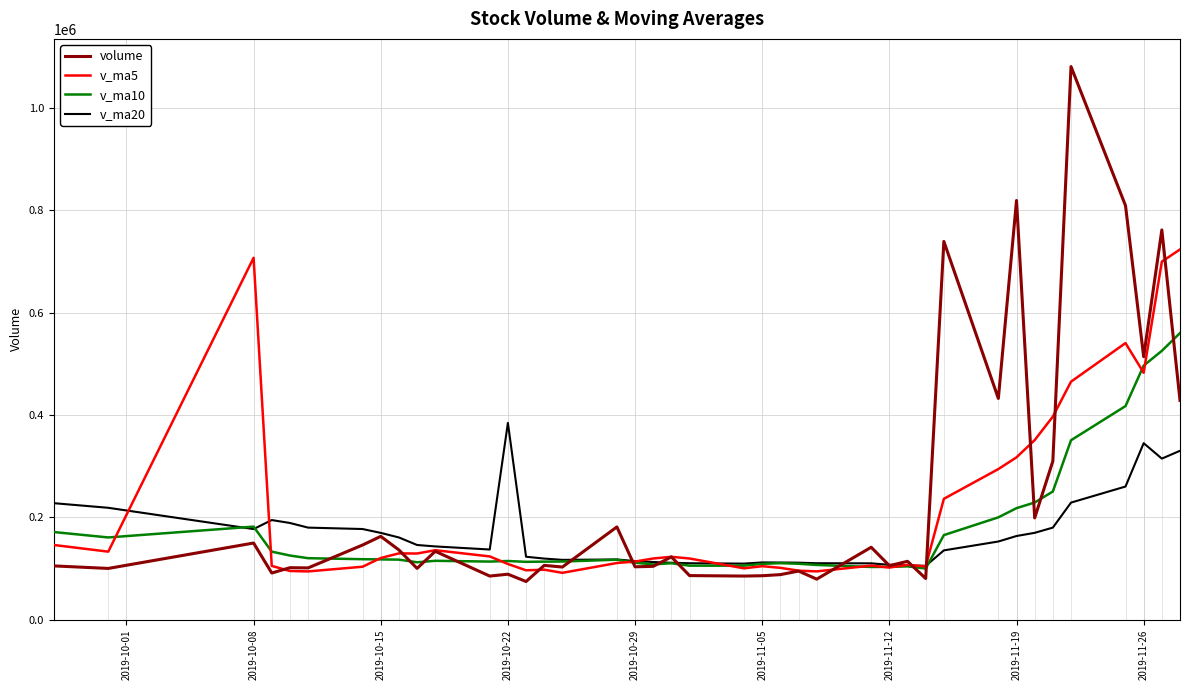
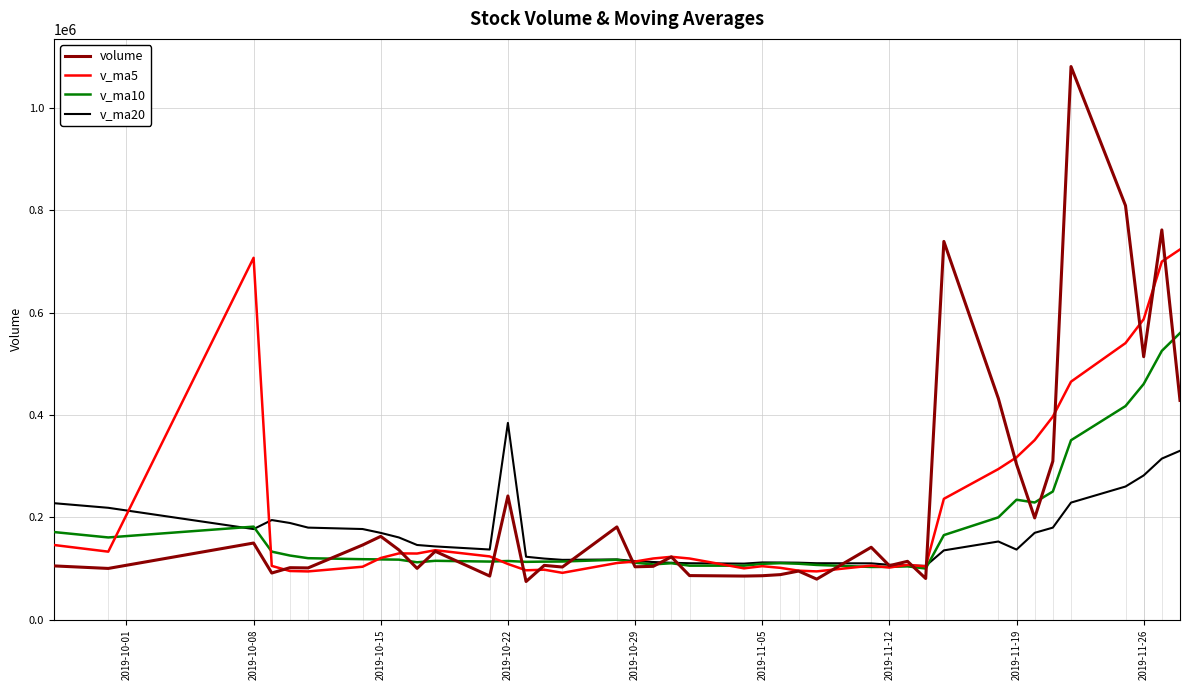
  {
    "volume": {
      "2019-10-08": 150000,
      "2019-10-15": 160000,
-     "2019-10-22": 90000,
+     "2019-10-22": 240000,
      "2019-10-29": 100000,
      "2019-11-05": 90000,
-     "2019-11-19": 820000,
+     "2019-11-19": 300000,
      "2019-11-26": 510000
    },
    "v_ma5": {
      "2019-10-08": 710000,
      "2019-10-22": 110000,
      "2019-11-19": 320000,
-     "2019-11-26": 480000
+     "2019-11-26": 590000
    },
    "v_ma10": {
      "2019-10-22": 110000,
-     "2019-11-19": 220000,
-     "2019-11-26": 500000
+     "2019-11-19": 230000,
+     "2019-11-26": 460000
    },
    "v_ma20": {
      "2019-10-15": 170000,
      "2019-10-22": 380000,
-     "2019-11-19": 160000,
-     "2019-11-26": 340000
+     "2019-11-19": 140000,
+     "2019-11-26": 280000
    }
  }
